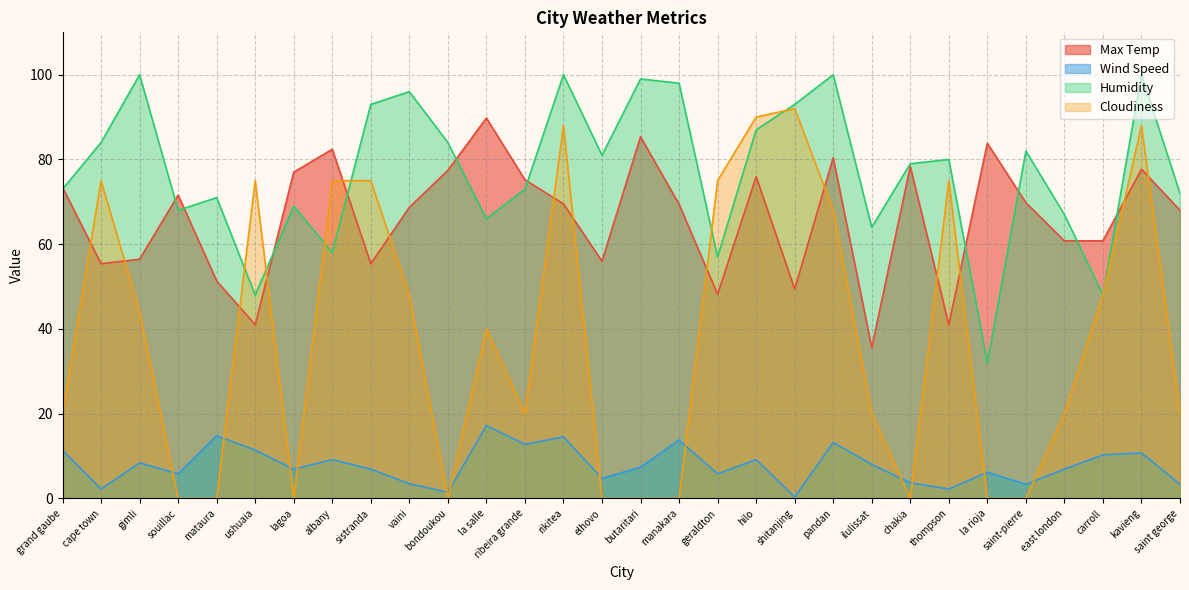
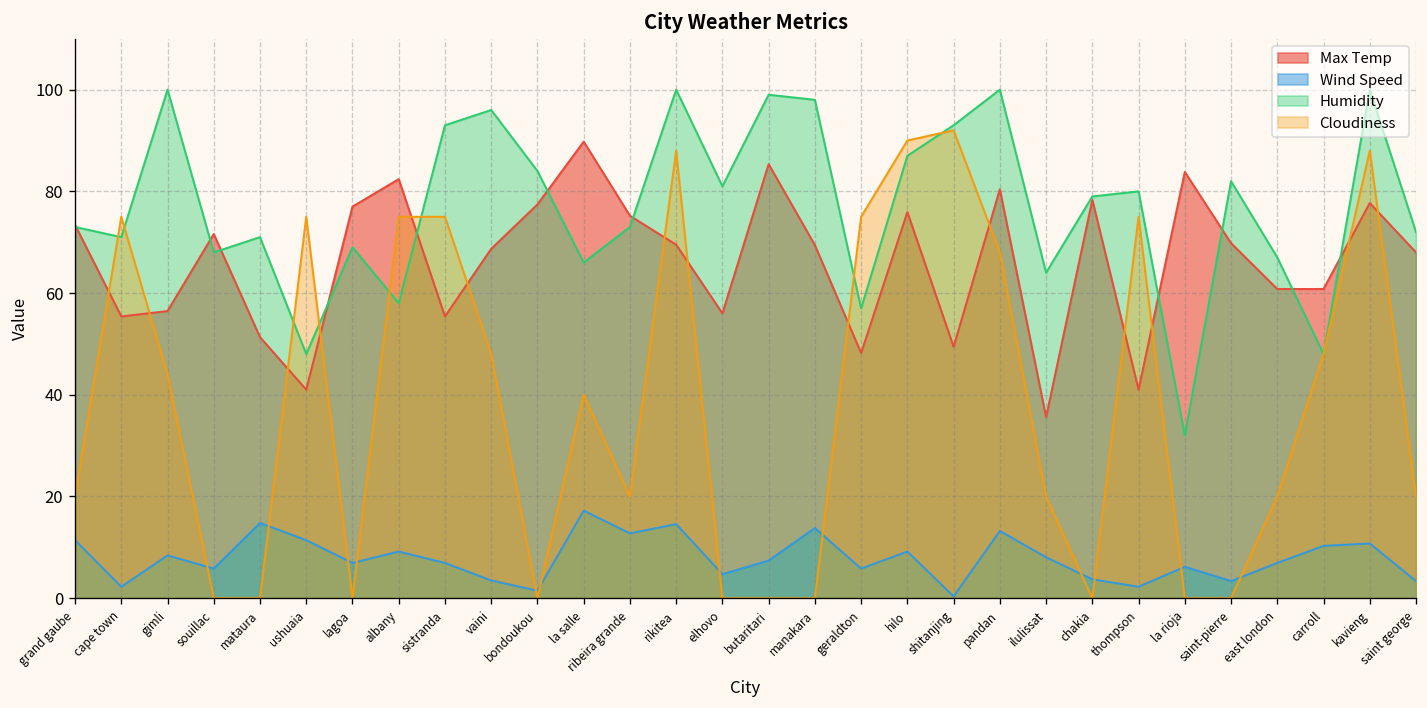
  {
    "Max Temp": {
      "cape town": 55,
      "gimli": 56,
      "souillac": 72,
      "mataura": 51,
      "ushuaia": 41,
      "lagoa": 77,
      "albany": 82,
      "sistranda": 55,
      "vaini": 69,
      "bondoukou": 77,
      "la salle": 90,
      "ribeira grande": 75,
      "rikitea": 70,
      "elhovo": 56,
      "butaritari": 85,
      "manakara": 69,
      "geraldton": 48,
      "hilo": 76,
      "shitanjing": 49,
      "pandan": 80,
      "ilulissat": 36,
      "chakia": 78,
      "thompson": 41,
      "la rioja": 84,
      "saint-pierre": 70,
      "east london": 61,
      "carroll": 61,
      "kavieng": 78,
      "saint george": 68
    },
    "Wind Speed": {
      "grand gaube": 11,
      "cape town": 2,
      "gimli": 8,
      "souillac": 6,
      "mataura": 15,
      "ushuaia": 11,
      "lagoa": 7,
      "albany": 9,
      "sistranda": 7,
      "vaini": 3,
      "bondoukou": 1,
      "la salle": 17,
      "ribeira grande": 13,
      "rikitea": 15,
      "elhovo": 5,
      "butaritari": 7,
      "manakara": 14,
      "geraldton": 6,
      "hilo": 9,
      "shitanjing": 0,
      "pandan": 13,
      "ilulissat": 8,
      "chakia": 4,
      "thompson": 2,
      "la rioja": 6,
      "saint-pierre": 3,
      "east london": 7,
      "carroll": 10,
      "kavieng": 11,
      "saint george": 3
    },
    "Humidity": {
-     "cape town": 84,
+     "cape town": 71,
      "gimli": 100,
      "souillac": 68,
      "mataura": 71,
      "ushuaia": 48,
      "lagoa": 69,
      "albany": 58,
      "sistranda": 93,
      "vaini": 96,
      "bondoukou": 84,
      "la salle": 66,
      "ribeira grande": 73,
      "rikitea": 100,
      "elhovo": 81,
      "butaritari": 99,
      "manakara": 98,
      "geraldton": 57,
      "hilo": 87,
      "shitanjing": 93,
      "pandan": 100,
      "ilulissat": 64,
      "chakia": 79,
      "thompson": 80,
      "la rioja": 32,
      "saint-pierre": 82,
      "east london": 67,
      "saint george": 72
    },
    "Cloudiness": {
      "grand gaube": 20,
      "cape town": 75,
      "gimli": 44,
      "souillac": 0,
      "mataura": 0,
      "ushuaia": 75,
      "lagoa": 0,
      "albany": 75,
      "sistranda": 75,
      "vaini": 48,
      "bondoukou": 0,
      "la salle": 40,
      "ribeira grande": 20,
      "rikitea": 88,
      "elhovo": 0,
      "butaritari": 0,
      "manakara": 0,
      "geraldton": 75,
      "hilo": 90,
      "shitanjing": 92,
      "pandan": 68,
      "ilulissat": 20,
      "chakia": 0,
      "thompson": 75,
      "la rioja": 0,
      "saint-pierre": 0,
      "east london": 20,
      "kavieng": 88,
      "saint george": 20
    }
  }
